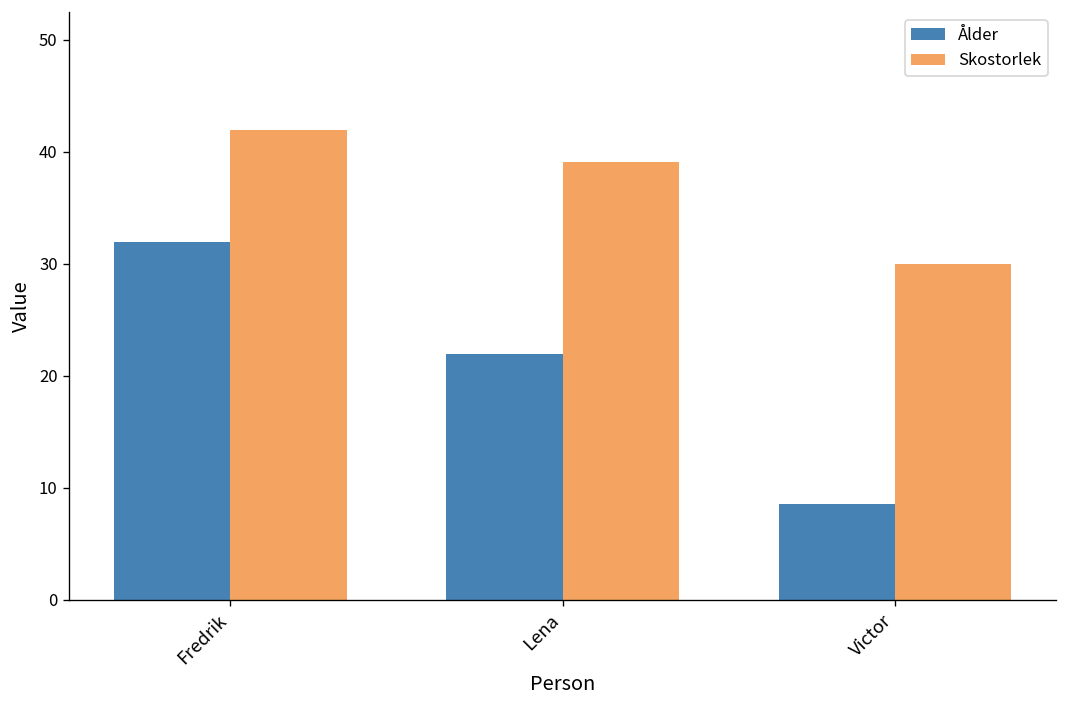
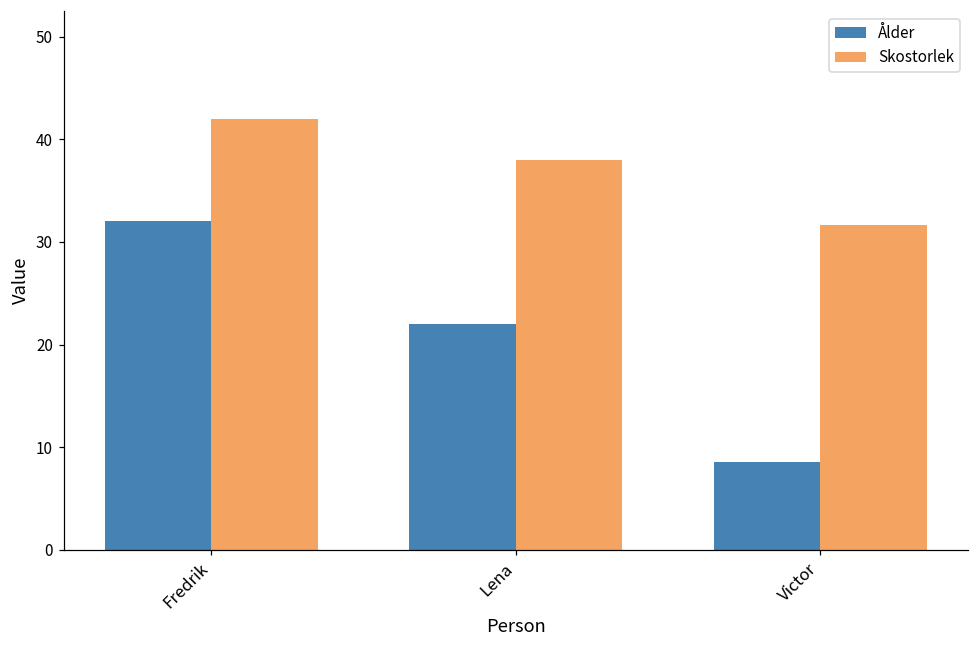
  {
    "Ålder": {
      "Fredrik": 32,
      "Lena": 22,
      "Victor": 9
    },
    "Skostorlek": {
      "Fredrik": 42,
-     "Lena": 39,
-     "Victor": 30
+     "Lena": 38,
+     "Victor": 32
    }
  }
